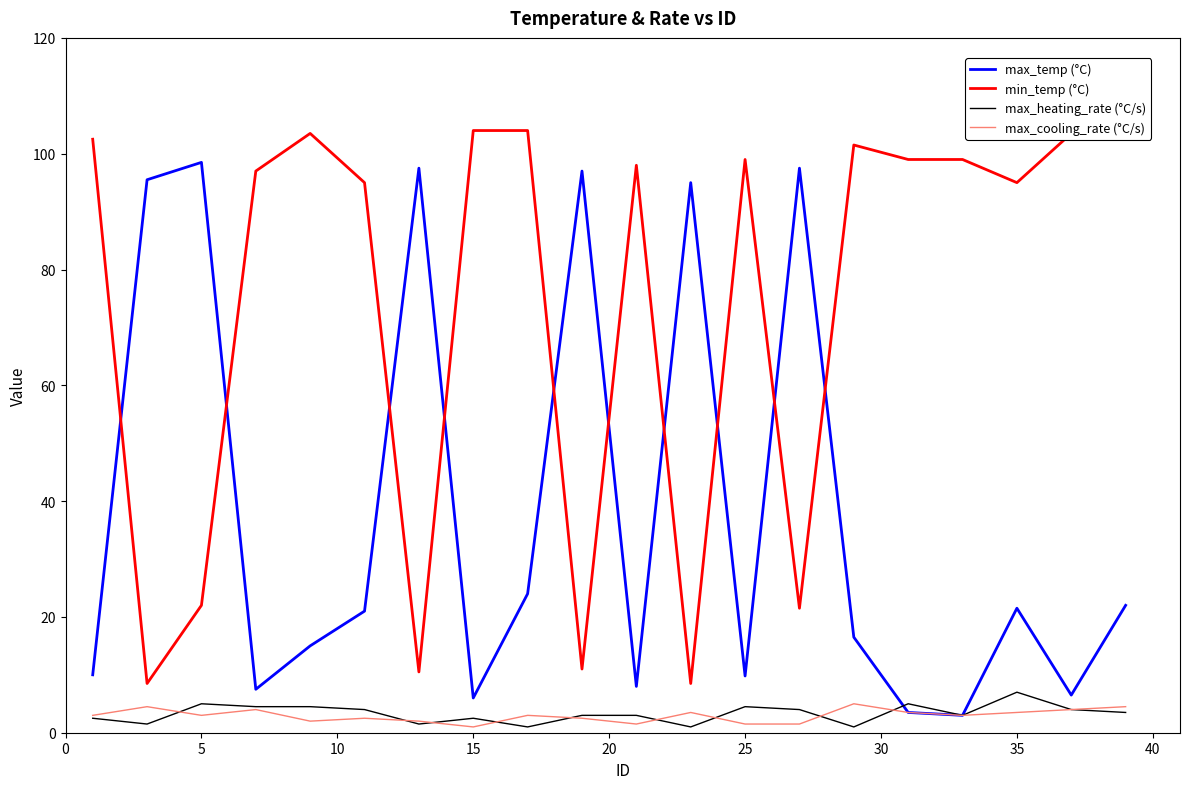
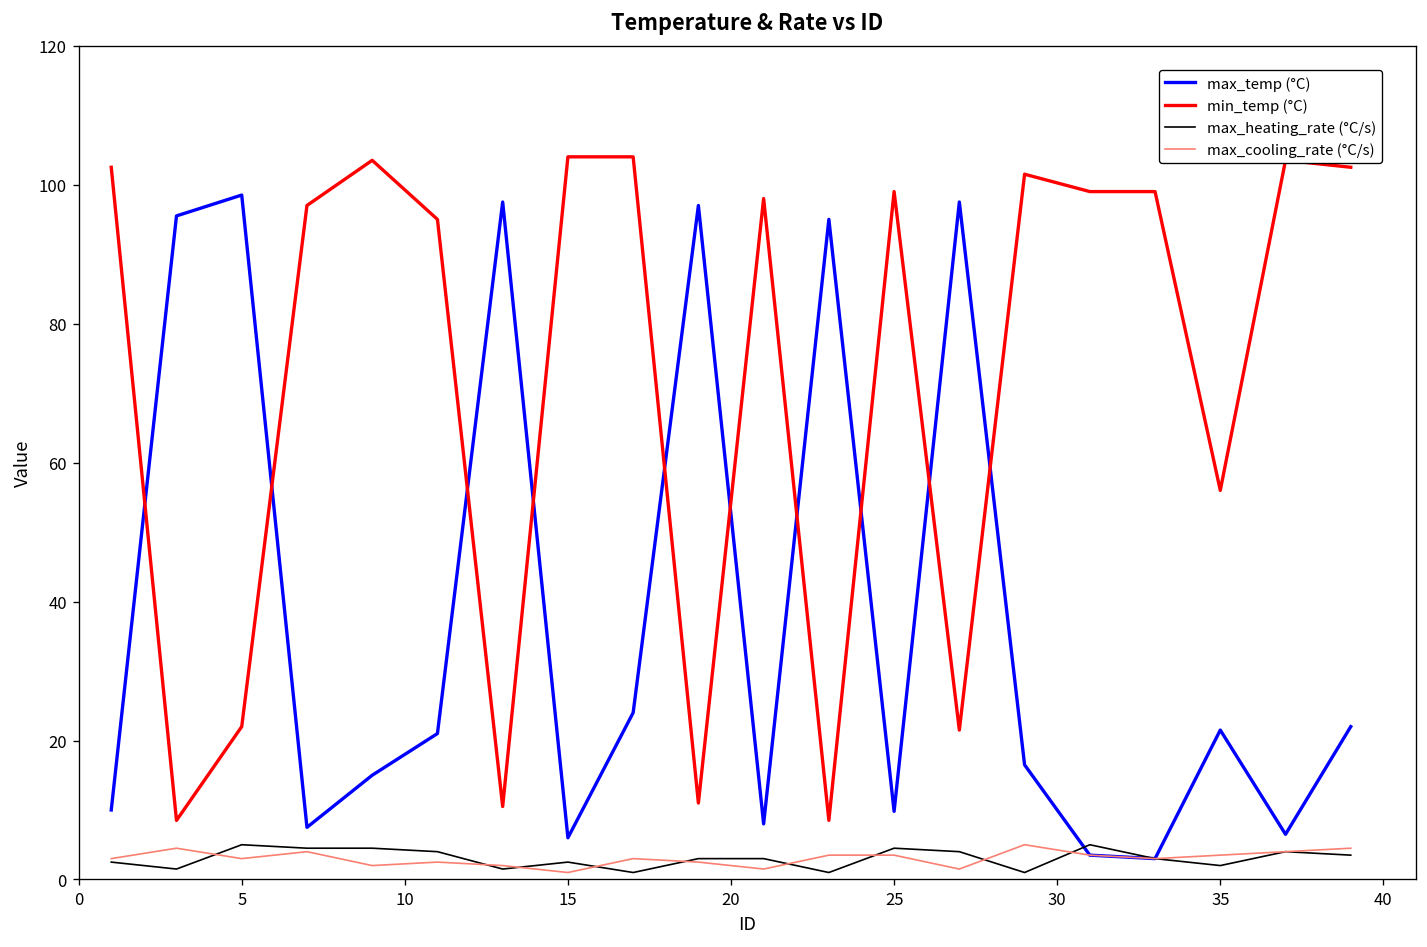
  {
    "max_temp (°C)": {
      "5": 99,
      "15": 6,
      "25": 10,
      "35": 22
    },
    "min_temp (°C)": {
      "5": 22,
      "15": 104,
      "25": 99,
-     "35": 95
+     "35": 56
    },
    "max_heating_rate (°C/s)": {
      "5": 5,
      "15": 3,
      "25": 5,
-     "35": 7
+     "35": 2
    },
    "max_cooling_rate (°C/s)": {
      "5": 3,
      "15": 1,
-     "25": 2,
+     "25": 4,
      "35": 4
    }
  }
